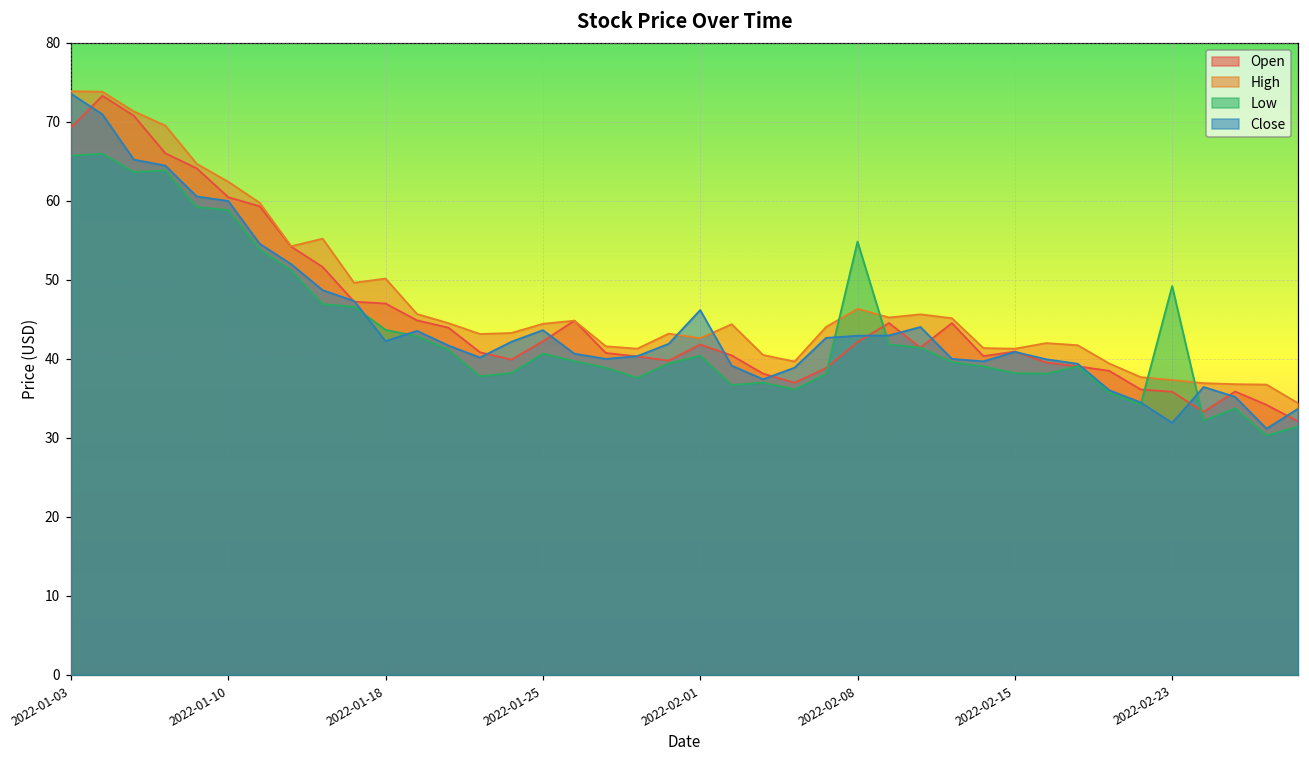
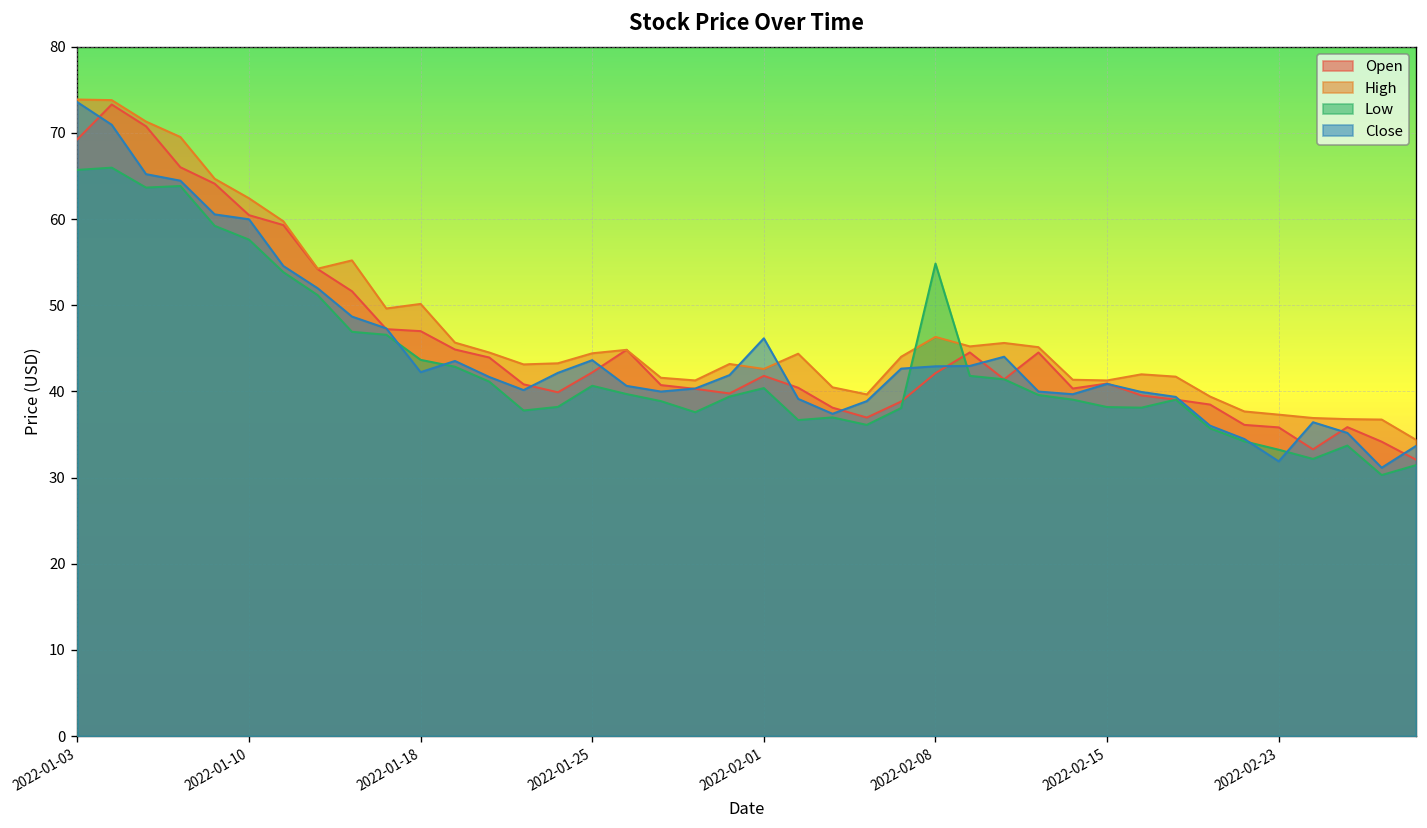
  {
    "Low": {
      "2022-01-03": 66,
-     "2022-01-10": 59,
+     "2022-01-10": 58,
      "2022-01-18": 44,
      "2022-01-25": 41,
      "2022-02-01": 40,
      "2022-02-08": 55,
      "2022-02-15": 38,
-     "2022-02-23": 49
+     "2022-02-23": 33
    },
    "Close": {
      "2022-01-10": 60,
      "2022-01-18": 42,
      "2022-01-25": 44,
      "2022-02-01": 46,
      "2022-02-08": 43,
      "2022-02-23": 32
    }
  }
